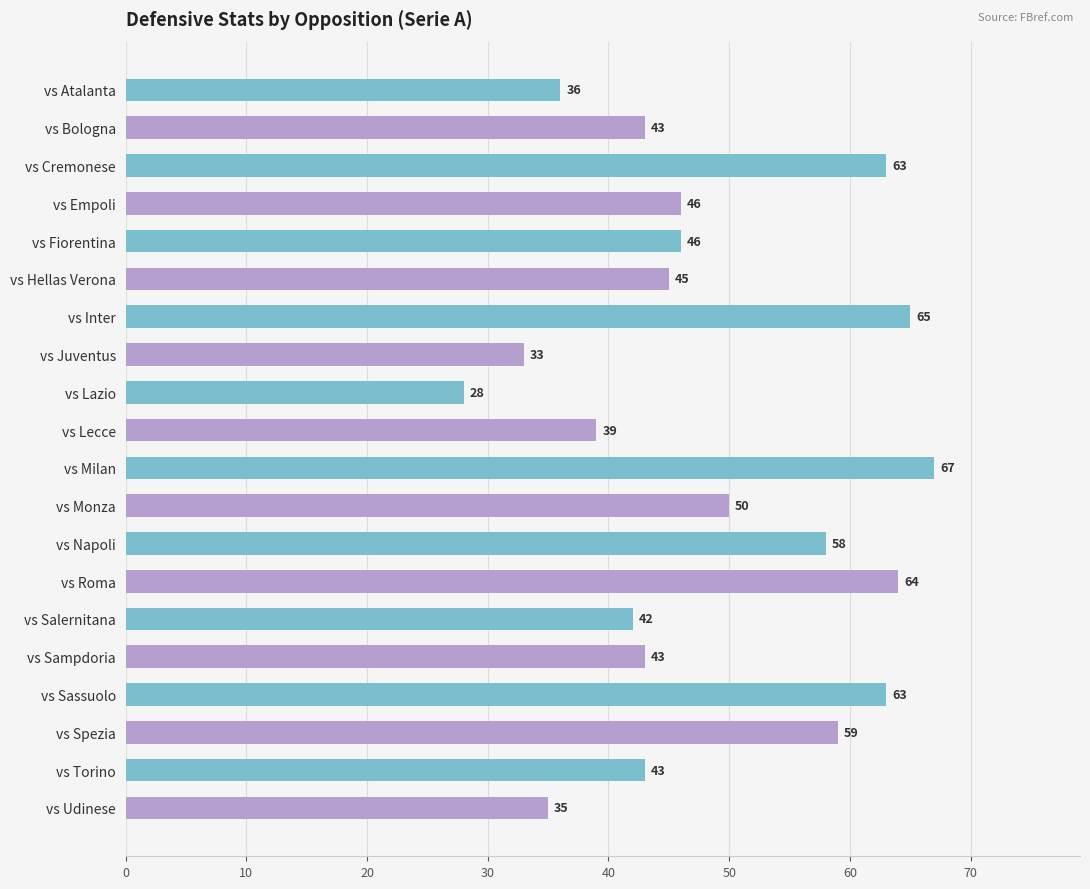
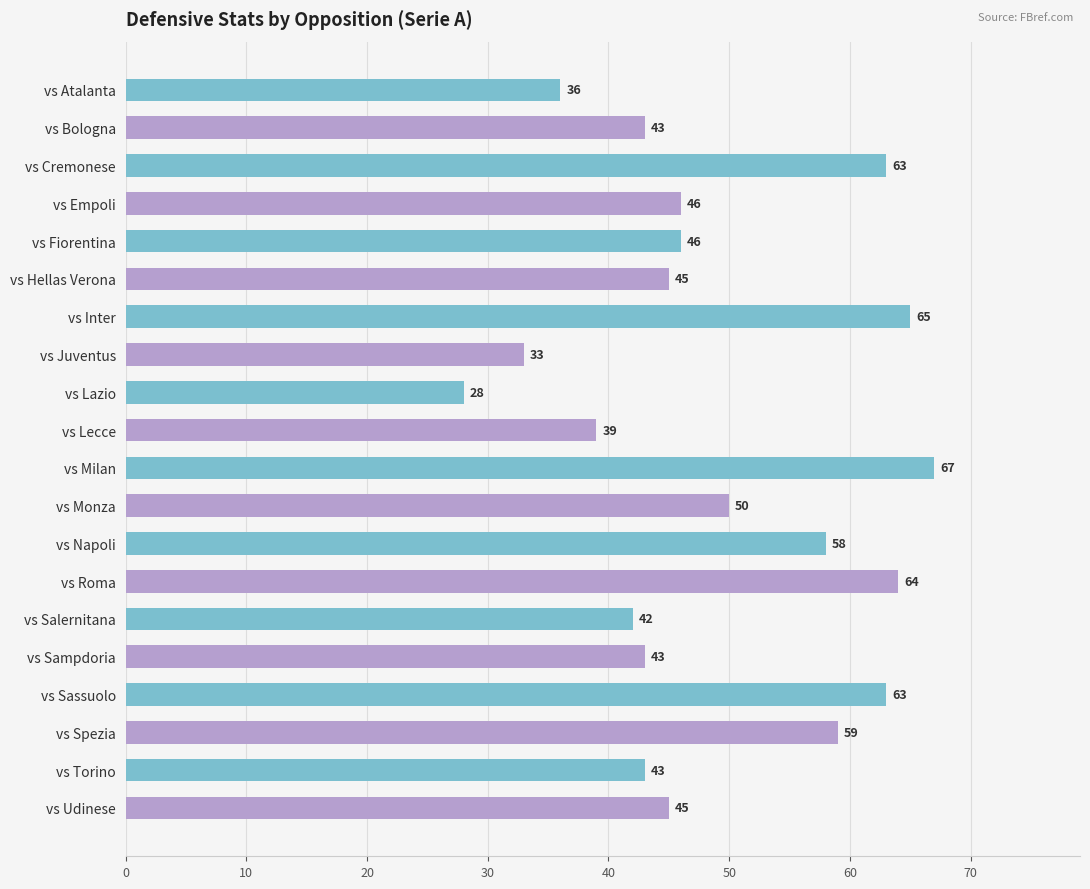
  {
    "vs Atalanta": 36,
    "vs Bologna": 43,
    "vs Cremonese": 63,
    "vs Empoli": 46,
    "vs Fiorentina": 46,
    "vs Hellas Verona": 45,
    "vs Inter": 65,
    "vs Juventus": 33,
    "vs Lazio": 28,
    "vs Lecce": 39,
    "vs Milan": 67,
    "vs Monza": 50,
    "vs Napoli": 58,
    "vs Roma": 64,
    "vs Salernitana": 42,
    "vs Sampdoria": 43,
    "vs Sassuolo": 63,
    "vs Spezia": 59,
    "vs Torino": 43,
-   "vs Udinese": 35
+   "vs Udinese": 45
  }
